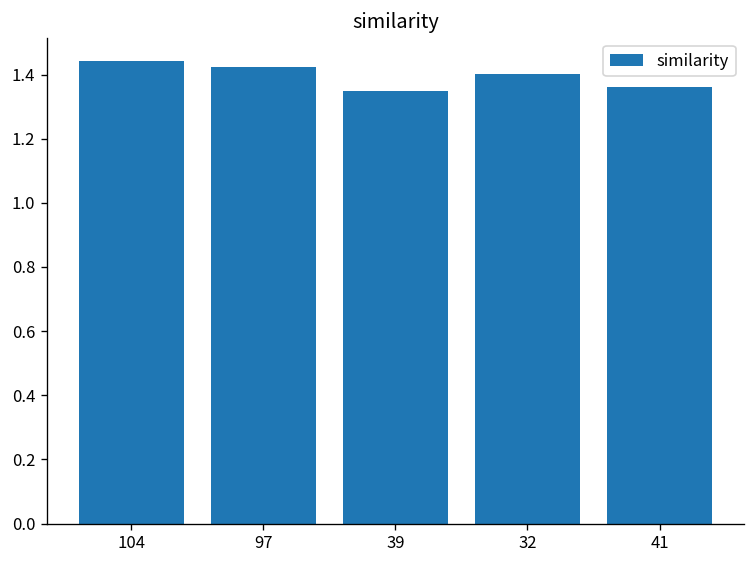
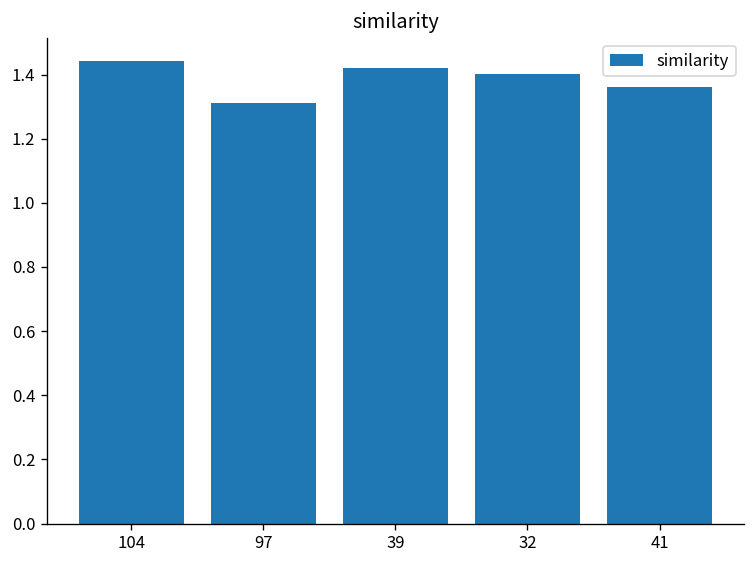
  {
    "104": 1.44,
-   "97": 1.42,
-   "39": 1.35,
+   "97": 1.31,
+   "39": 1.42,
    "32": 1.40,
    "41": 1.36
  }
